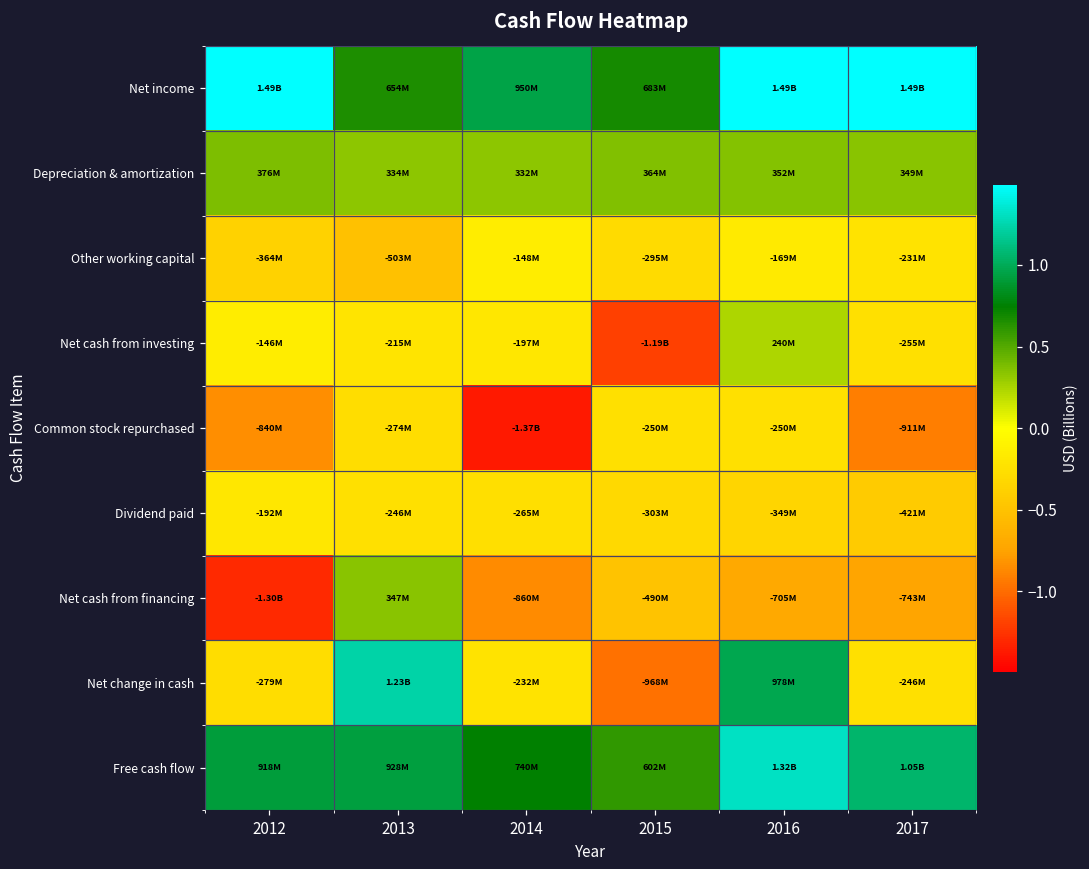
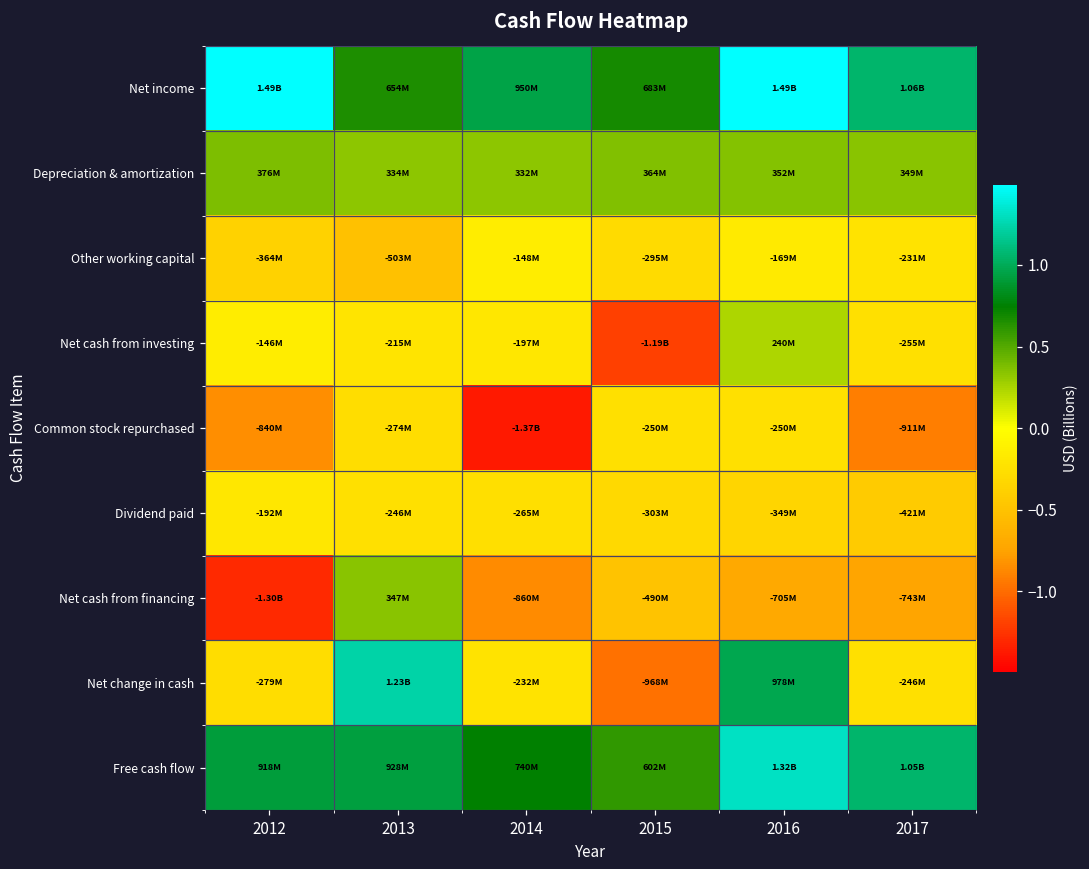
  {
    "Net income": {
      "2012": "1.49B",
      "2013": "654M",
      "2014": "950M",
      "2015": "683M",
      "2016": "1.49B",
-     "2017": "1.49B"
+     "2017": "1.06B"
    },
    "Depreciation & amortization": {
      "2012": "376M",
      "2013": "334M",
      "2014": "332M",
      "2015": "364M",
      "2016": "352M",
      "2017": "349M"
    },
    "Other working capital": {
      "2012": "-364M",
      "2013": "-503M",
      "2014": "-148M",
      "2015": "-295M",
      "2016": "-169M",
      "2017": "-231M"
    },
    "Net cash from investing": {
      "2012": "-146M",
      "2013": "-215M",
      "2014": "-197M",
      "2015": "-1.19B",
      "2016": "240M",
      "2017": "-255M"
    },
    "Common stock repurchased": {
      "2012": "-840M",
      "2013": "-274M",
      "2014": "-1.37B",
      "2015": "-250M",
      "2016": "-250M",
      "2017": "-911M"
    },
    "Dividend paid": {
      "2012": "-192M",
      "2013": "-246M",
      "2014": "-265M",
      "2015": "-303M",
      "2016": "-349M",
      "2017": "-421M"
    },
    "Net cash from financing": {
      "2012": "-1.30B",
      "2013": "347M",
      "2014": "-860M",
      "2015": "-490M",
      "2016": "-705M",
      "2017": "-743M"
    },
    "Net change in cash": {
      "2012": "-279M",
      "2013": "1.23B",
      "2014": "-232M",
      "2015": "-968M",
      "2016": "978M",
      "2017": "-246M"
    },
    "Free cash flow": {
      "2012": "918M",
      "2013": "928M",
      "2014": "740M",
      "2015": "602M",
      "2016": "1.32B",
      "2017": "1.05B"
    }
  }
